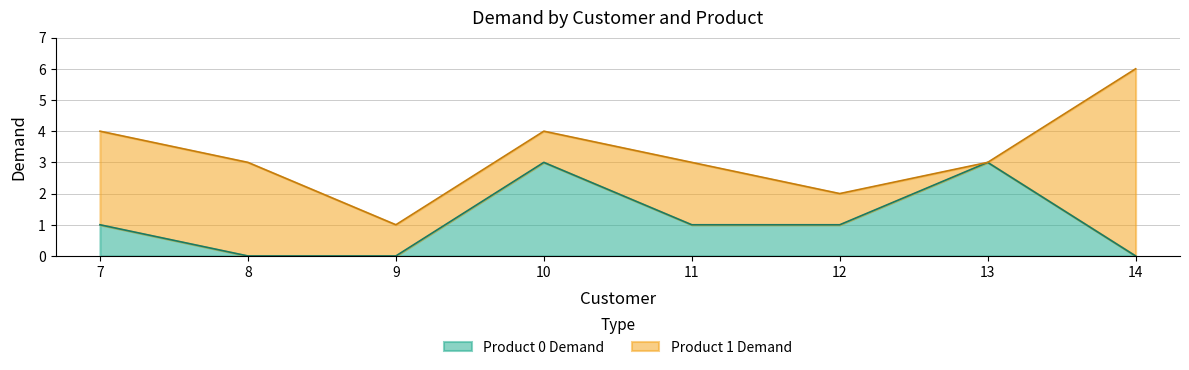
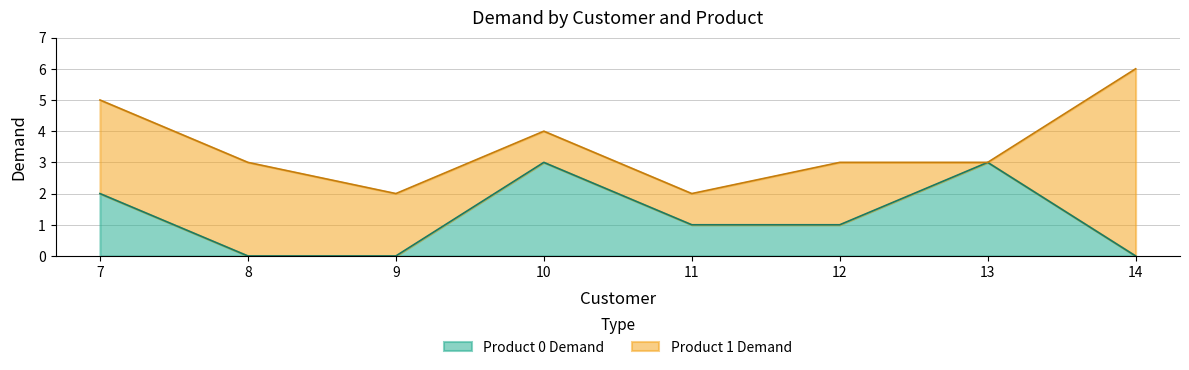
  {
    "Product 0 Demand": {
-     "7": 1,
+     "7": 2,
      "8": 0,
      "9": 0,
      "10": 3,
      "11": 1,
      "12": 1,
      "14": 0
    },
    "Product 1 Demand": {
      "7": 3,
      "8": 3,
-     "9": 1,
+     "9": 2,
      "10": 1,
-     "11": 2,
-     "12": 1,
+     "11": 1,
+     "12": 2,
      "14": 6
    }
  }
